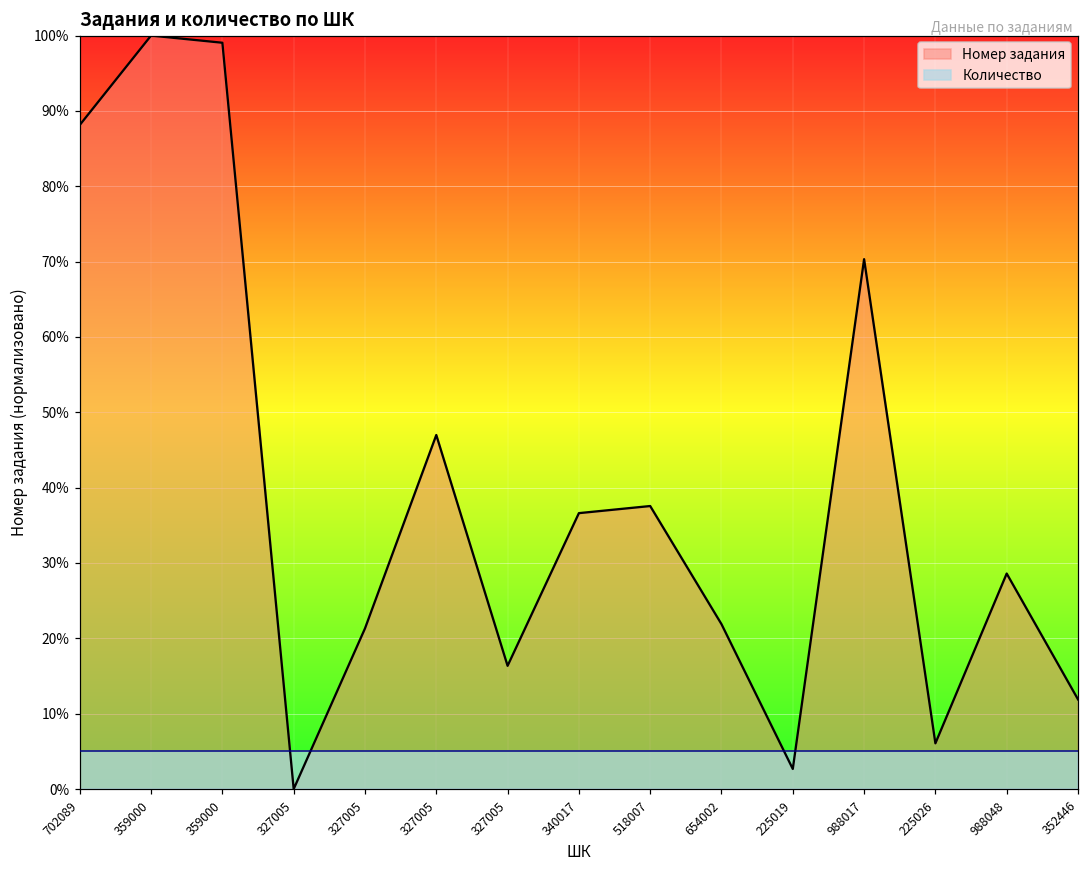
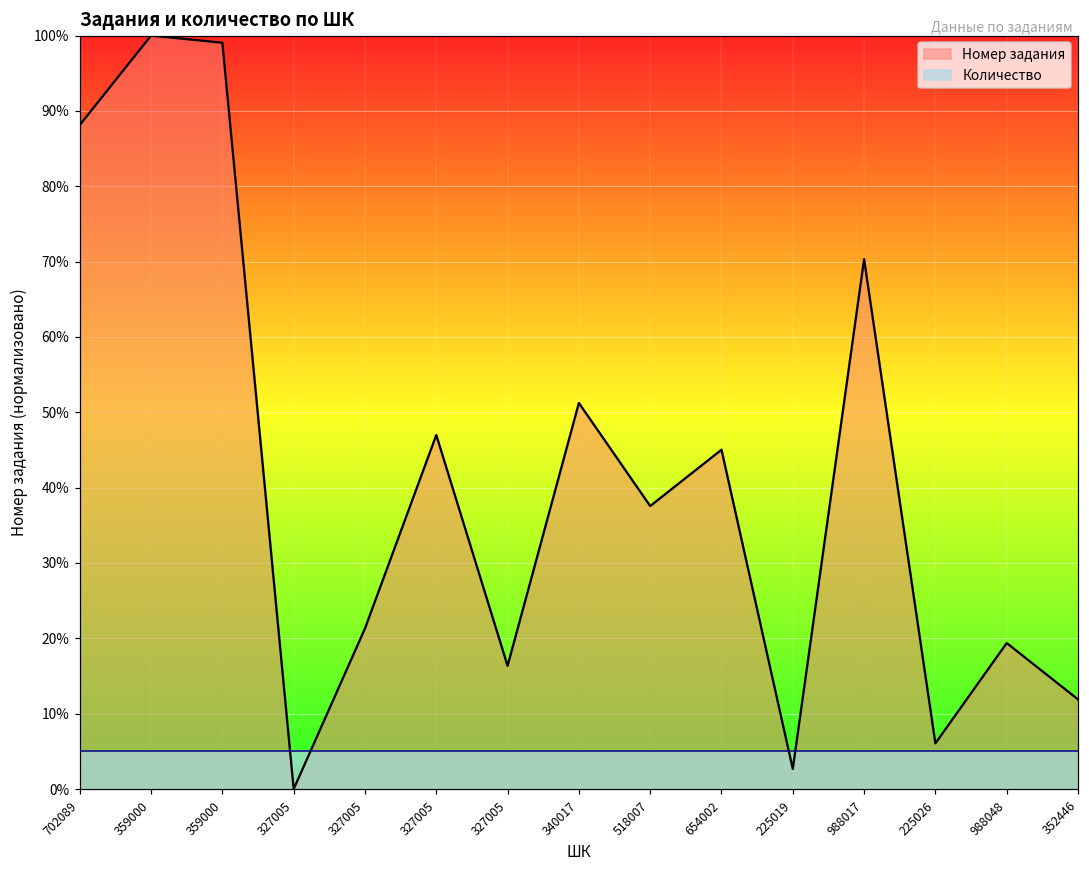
  {
    "Номер задания": {
      "702089": "88%",
-     "340017": "37%",
+     "340017": "51%",
      "518007": "38%",
-     "654002": "22%",
+     "654002": "45%",
      "225019": "3%",
      "988017": "70%",
      "225026": "6%",
-     "988048": "29%",
+     "988048": "19%",
      "352446": "12%"
    },
    "Количество": {
      "702089": "5%",
      "340017": "5%",
      "518007": "5%",
      "654002": "5%",
      "225019": "5%",
      "988017": "5%",
      "225026": "5%",
      "988048": "5%",
      "352446": "5%"
    }
  }
